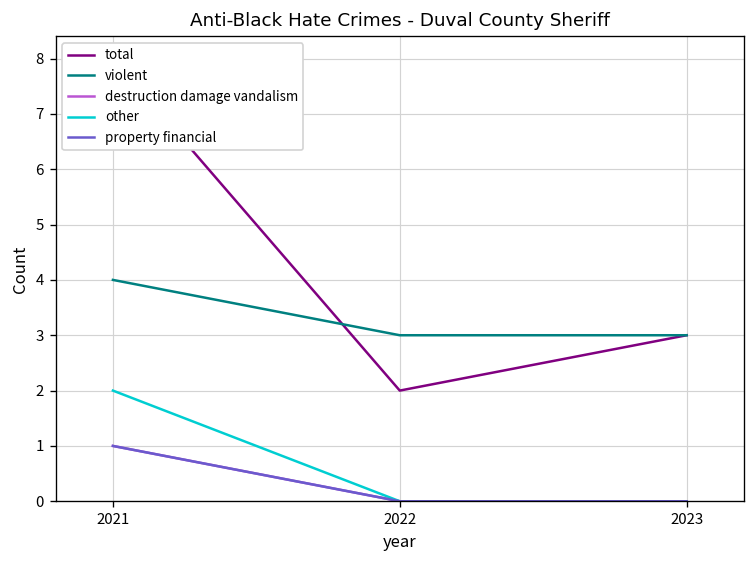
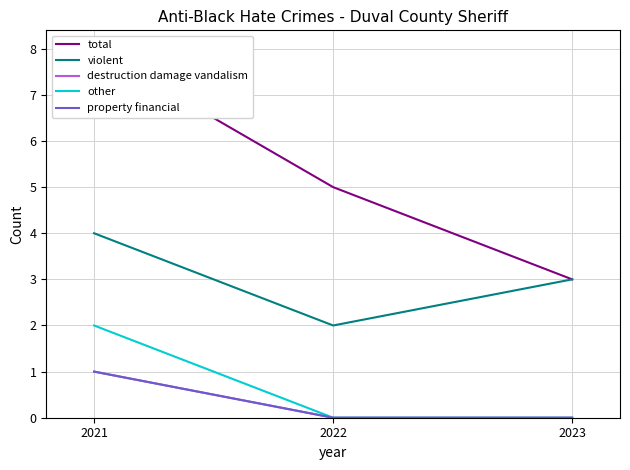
  {
    "total": {
-     "2022": 2
+     "2022": 5
    },
    "violent": {
      "2021": 4,
-     "2022": 3
+     "2022": 2
    },
    "property financial": {
      "2021": 1
    },
    "other": {
      "2021": 2
    }
  }
